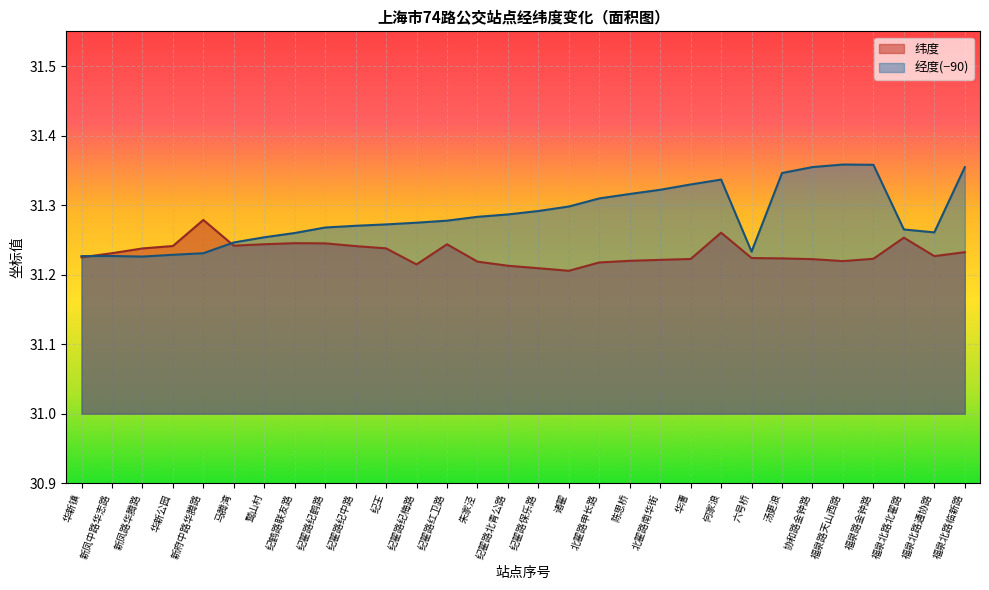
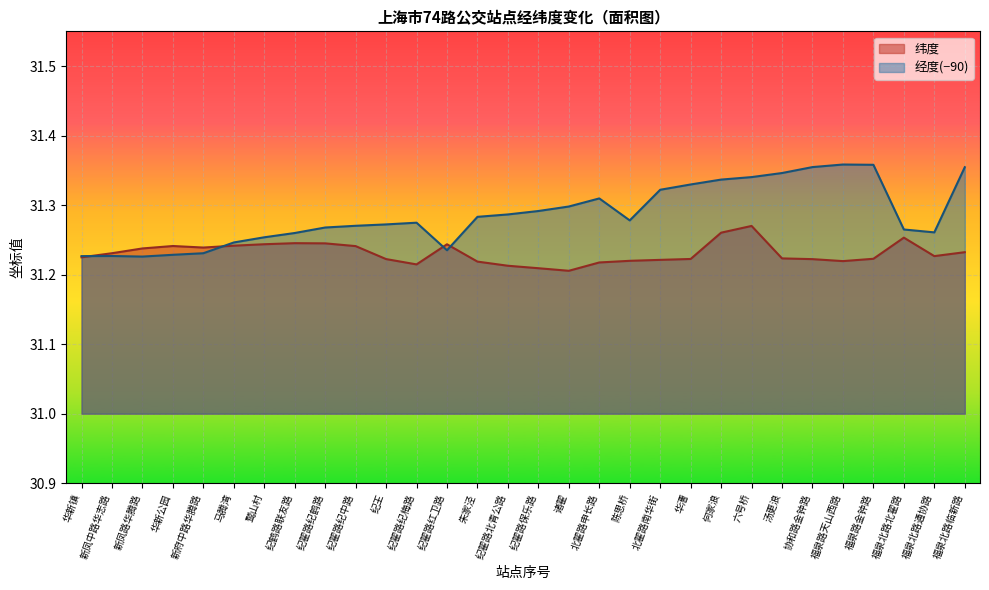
  {
    "纬度": {
      "新凤中路华志路": 31.23,
      "新凤路华腾路": 31.24,
      "华新公园": 31.24,
-     "新府中路华腾路": 31.28,
+     "新府中路华腾路": 31.24,
      "马腾湾": 31.24,
      "鹫山村": 31.24,
      "纪鹤路联友路": 31.25,
      "纪翟路纪鹤路": 31.24,
      "纪翟路纪中路": 31.24,
-     "纪王": 31.24,
+     "纪王": 31.22,
      "纪翟路纪梅路": 31.21,
      "纪翟路红卫路": 31.24,
      "朱家泾": 31.22,
      "纪翟路北青公路": 31.21,
      "纪翟路保乐路": 31.21,
      "诸翟": 31.21,
      "北翟路申长路": 31.22,
      "陈思桥": 31.22,
      "北翟路南华街": 31.22,
      "华漕": 31.22,
      "何家浪": 31.26,
-     "六号桥": 31.22,
+     "六号桥": 31.27,
      "汤更浪": 31.22,
      "协和路金钟路": 31.22,
      "福泉路天山西路": 31.22,
      "福泉路金钟路": 31.22,
      "福泉北路北翟路": 31.25,
      "福泉北路通协路": 31.23,
      "福泉北路临新路": 31.23
    },
    "经度(−90)": {
      "新凤中路华志路": 31.23,
      "新凤路华腾路": 31.23,
      "华新公园": 31.23,
      "新府中路华腾路": 31.23,
      "马腾湾": 31.25,
      "鹫山村": 31.25,
      "纪鹤路联友路": 31.26,
      "纪翟路纪鹤路": 31.27,
      "纪翟路纪中路": 31.27,
      "纪王": 31.27,
      "纪翟路纪梅路": 31.27,
-     "纪翟路红卫路": 31.28,
+     "纪翟路红卫路": 31.24,
      "朱家泾": 31.28,
      "纪翟路北青公路": 31.29,
      "纪翟路保乐路": 31.29,
      "诸翟": 31.30,
      "北翟路申长路": 31.31,
-     "陈思桥": 31.32,
+     "陈思桥": 31.28,
      "北翟路南华街": 31.32,
      "华漕": 31.33,
      "何家浪": 31.34,
-     "六号桥": 31.23,
+     "六号桥": 31.34,
      "汤更浪": 31.35,
      "协和路金钟路": 31.35,
      "福泉路天山西路": 31.36,
      "福泉路金钟路": 31.36,
      "福泉北路北翟路": 31.26,
      "福泉北路通协路": 31.26,
      "福泉北路临新路": 31.35
    }
  }
